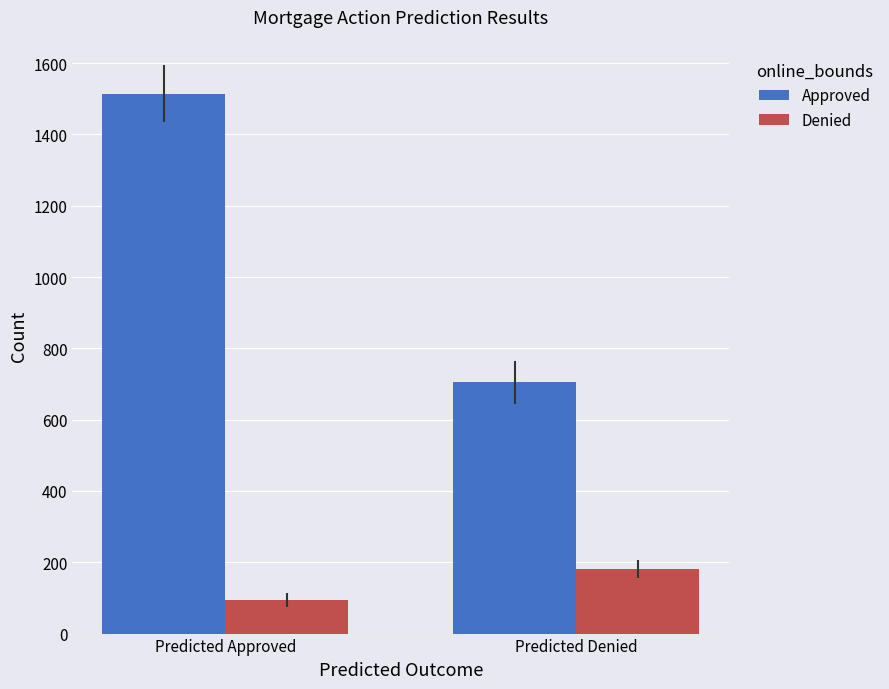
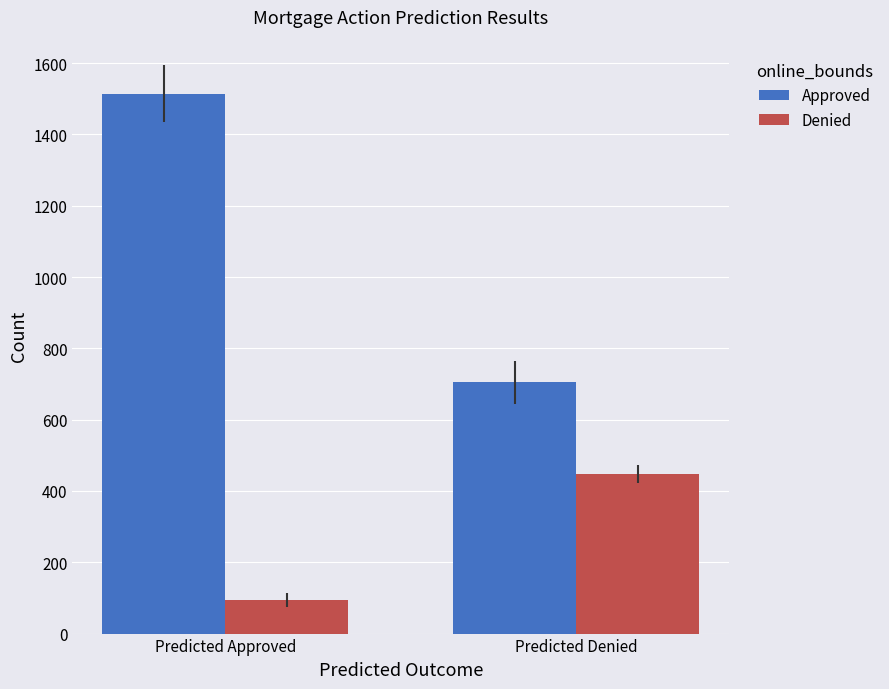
  {
    "Approved": {
      "Predicted Approved": 1510,
      "Predicted Denied": 710
    },
    "Denied": {
      "Predicted Approved": 100,
-     "Predicted Denied": 180
+     "Predicted Denied": 450
    }
  }
